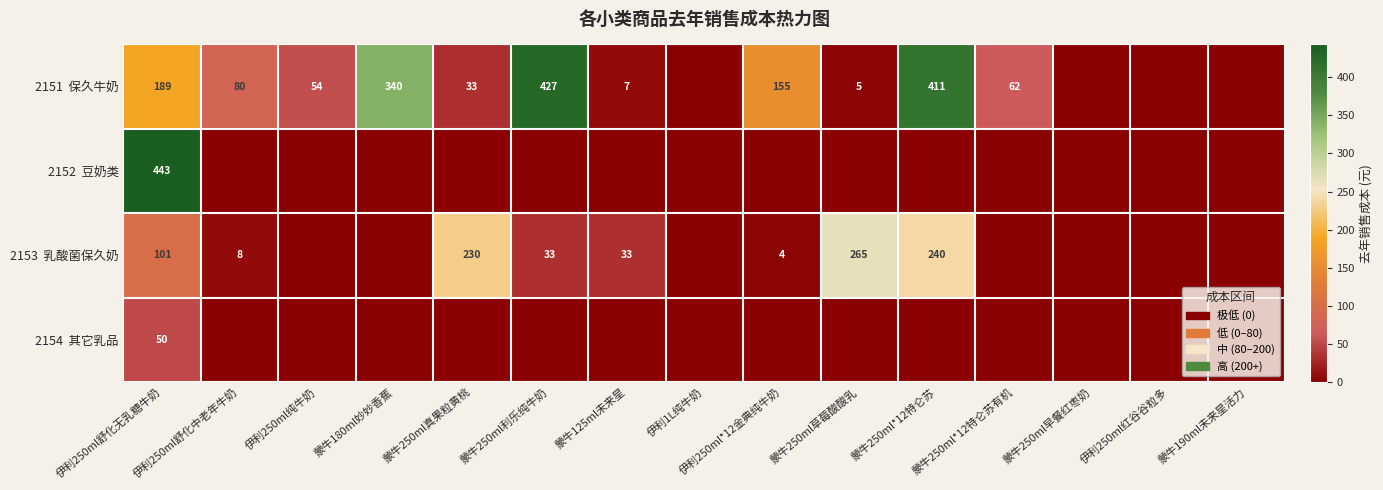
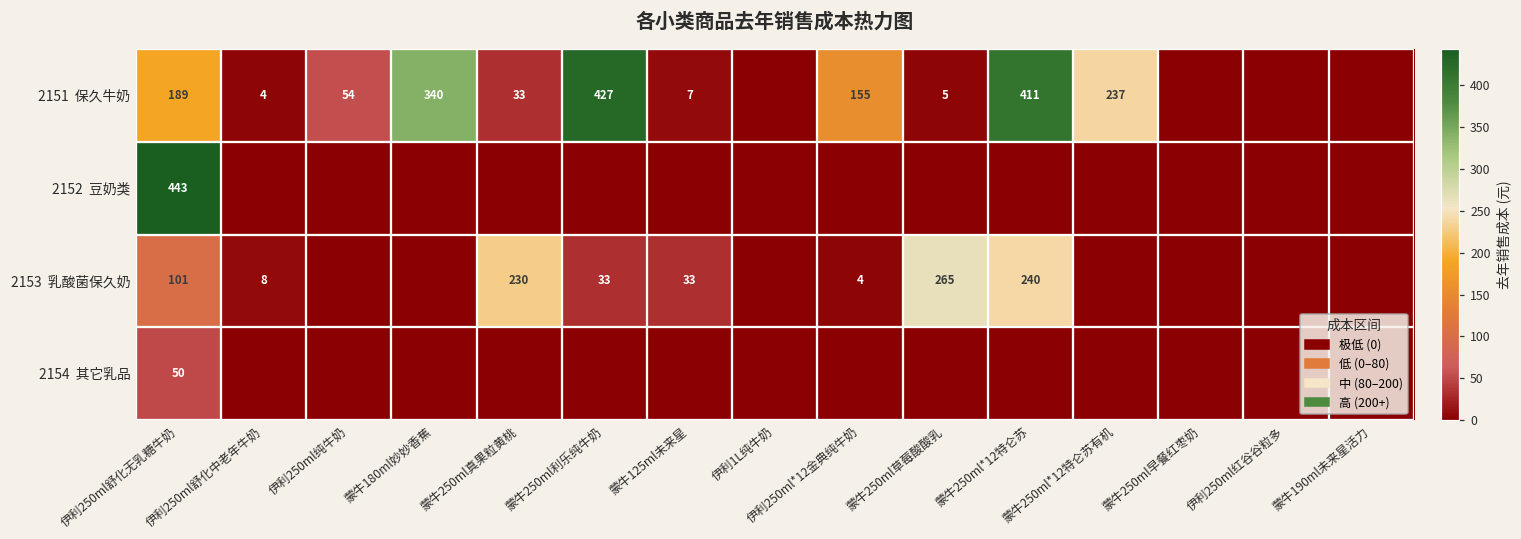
  {
    "2151 保久牛奶": {
      "伊利250ml舒化无乳糖牛奶": 189,
-     "伊利250ml舒化中老年牛奶": 80,
+     "伊利250ml舒化中老年牛奶": 4,
      "伊利250ml纯牛奶": 54,
      "蒙牛180ml妙妙香蕉": 340,
      "蒙牛250ml真果粒黄桃": 33,
      "蒙牛250ml利乐纯牛奶": 427,
      "蒙牛125ml未来星": 7,
      "伊利250ml*12金典纯牛奶": 155,
      "蒙牛250ml草莓酸酸乳": 5,
      "蒙牛250ml*12特仑苏": 411,
-     "蒙牛250ml*12特仑苏有机": 62
+     "蒙牛250ml*12特仑苏有机": 237
    },
    "2152 豆奶类": {
      "伊利250ml舒化无乳糖牛奶": 443
    },
    "2153 乳酸菌保久奶": {
      "伊利250ml舒化无乳糖牛奶": 101,
      "伊利250ml舒化中老年牛奶": 8,
      "蒙牛250ml真果粒黄桃": 230,
      "蒙牛250ml利乐纯牛奶": 33,
      "蒙牛125ml未来星": 33,
      "伊利250ml*12金典纯牛奶": 4,
      "蒙牛250ml草莓酸酸乳": 265,
      "蒙牛250ml*12特仑苏": 240
    },
    "2154 其它乳品": {
      "伊利250ml舒化无乳糖牛奶": 50
    }
  }
